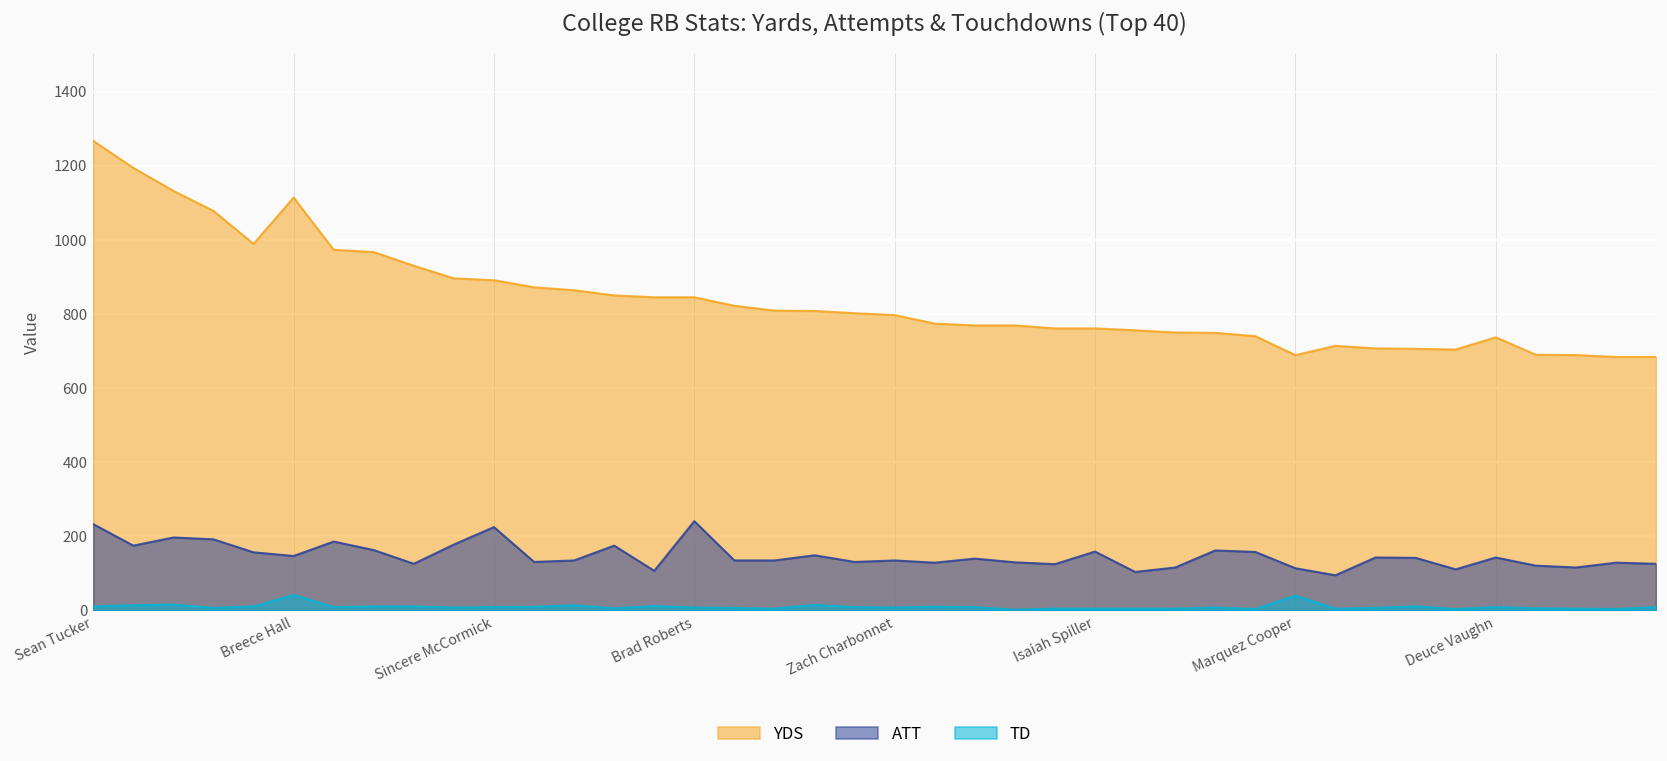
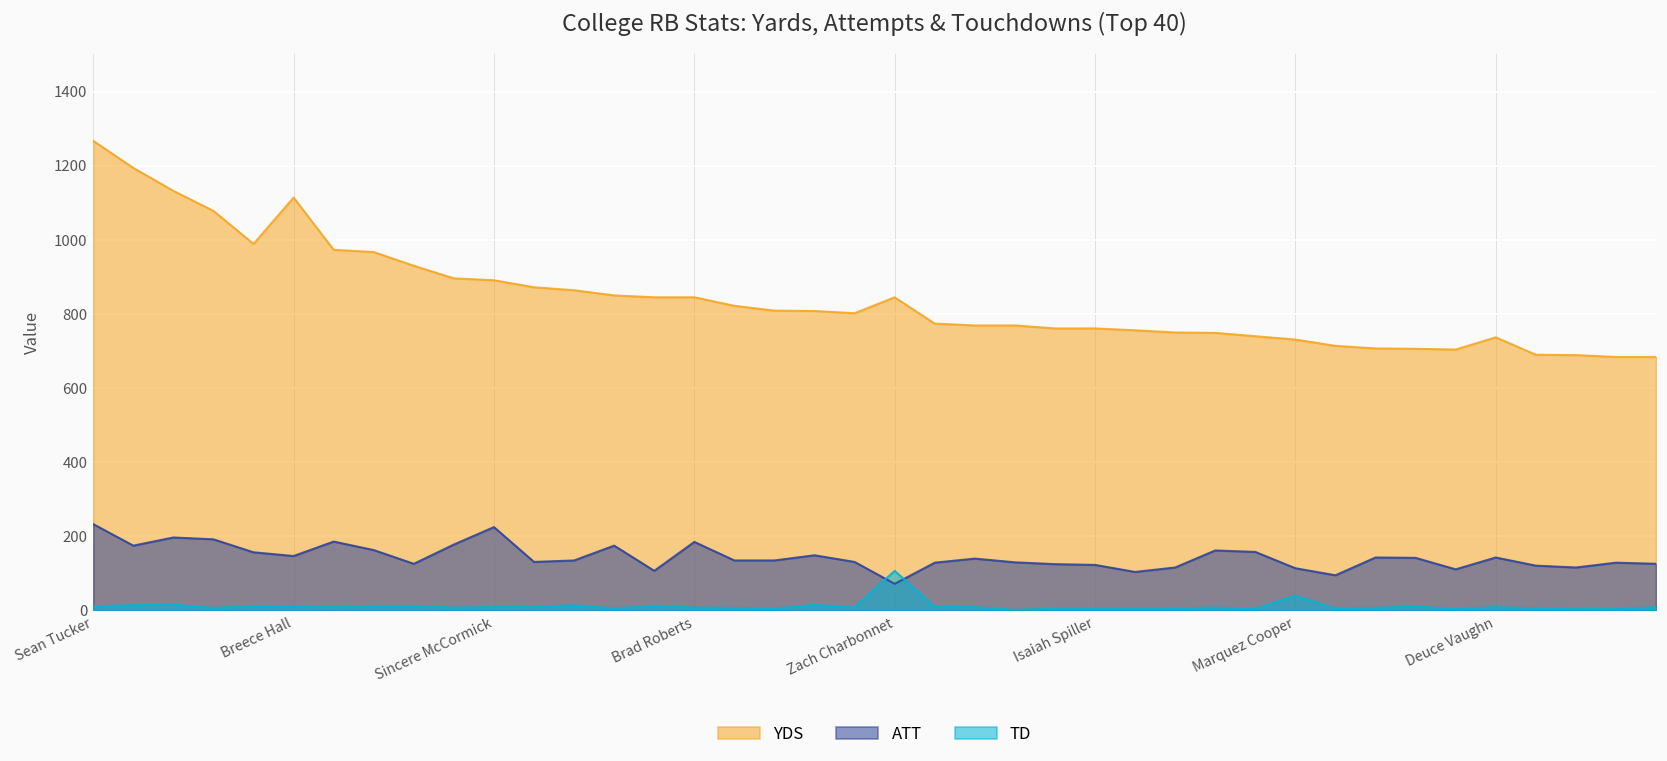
  {
    "YDS": {
      "Sean Tucker": 1270,
      "Breece Hall": 1110,
      "Sincere McCormick": 890,
      "Brad Roberts": 850,
-     "Zach Charbonnet": 800,
+     "Zach Charbonnet": 850,
      "Isaiah Spiller": 760,
-     "Marquez Cooper": 690,
+     "Marquez Cooper": 730,
      "Deuce Vaughn": 740
    },
    "ATT": {
      "Sean Tucker": 230,
      "Breece Hall": 150,
      "Sincere McCormick": 230,
-     "Brad Roberts": 240,
-     "Zach Charbonnet": 140,
-     "Isaiah Spiller": 160,
+     "Brad Roberts": 190,
+     "Zach Charbonnet": 70,
+     "Isaiah Spiller": 120,
      "Marquez Cooper": 110,
      "Deuce Vaughn": 140
    },
    "TD": {
      "Sean Tucker": 10,
-     "Breece Hall": 40,
+     "Breece Hall": 10,
      "Sincere McCormick": 10,
      "Brad Roberts": 10,
-     "Zach Charbonnet": 10,
+     "Zach Charbonnet": 110,
      "Isaiah Spiller": 10,
      "Marquez Cooper": 40,
      "Deuce Vaughn": 10
    }
  }
